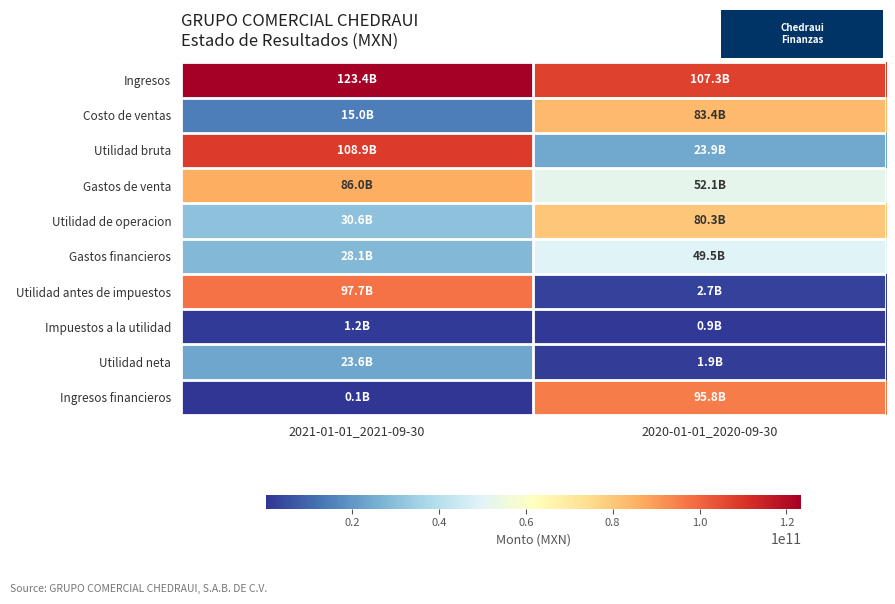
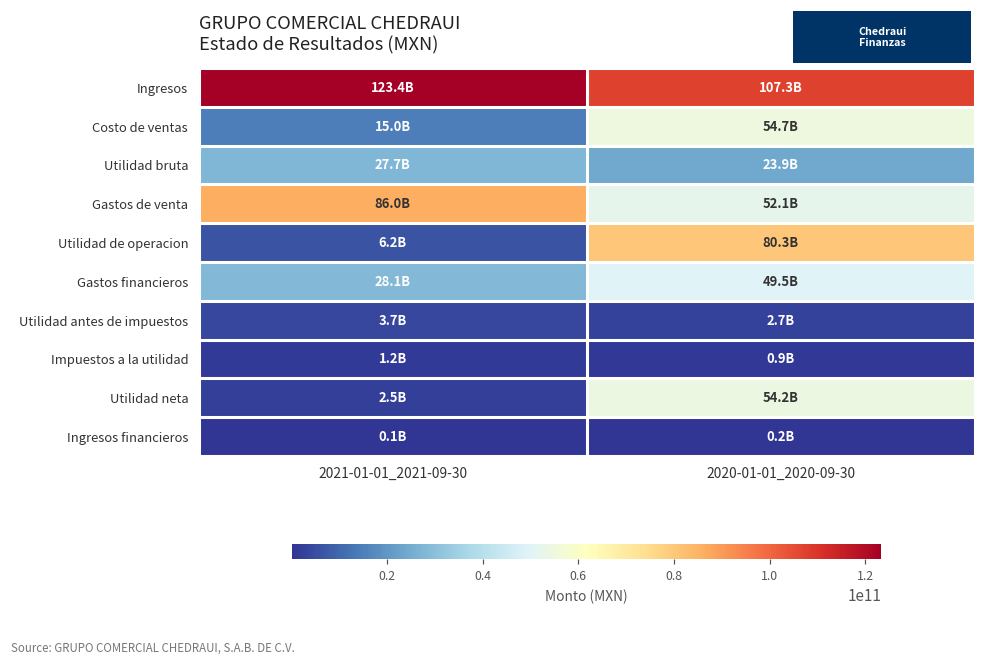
  {
    "Ingresos": {
      "2021-01-01_2021-09-30": "123.4B",
      "2020-01-01_2020-09-30": "107.3B"
    },
    "Costo de ventas": {
      "2021-01-01_2021-09-30": "15.0B",
-     "2020-01-01_2020-09-30": "83.4B"
+     "2020-01-01_2020-09-30": "54.7B"
    },
    "Utilidad bruta": {
-     "2021-01-01_2021-09-30": "108.9B",
+     "2021-01-01_2021-09-30": "27.7B",
      "2020-01-01_2020-09-30": "23.9B"
    },
    "Gastos de venta": {
      "2021-01-01_2021-09-30": "86.0B",
      "2020-01-01_2020-09-30": "52.1B"
    },
    "Utilidad de operacion": {
-     "2021-01-01_2021-09-30": "30.6B",
+     "2021-01-01_2021-09-30": "6.2B",
      "2020-01-01_2020-09-30": "80.3B"
    },
    "Gastos financieros": {
      "2021-01-01_2021-09-30": "28.1B",
      "2020-01-01_2020-09-30": "49.5B"
    },
    "Utilidad antes de impuestos": {
-     "2021-01-01_2021-09-30": "97.7B",
+     "2021-01-01_2021-09-30": "3.7B",
      "2020-01-01_2020-09-30": "2.7B"
    },
    "Impuestos a la utilidad": {
      "2021-01-01_2021-09-30": "1.2B",
      "2020-01-01_2020-09-30": "0.9B"
    },
    "Utilidad neta": {
-     "2021-01-01_2021-09-30": "23.6B",
-     "2020-01-01_2020-09-30": "1.9B"
+     "2021-01-01_2021-09-30": "2.5B",
+     "2020-01-01_2020-09-30": "54.2B"
    },
    "Ingresos financieros": {
      "2021-01-01_2021-09-30": "0.1B",
-     "2020-01-01_2020-09-30": "95.8B"
+     "2020-01-01_2020-09-30": "0.2B"
    }
  }
